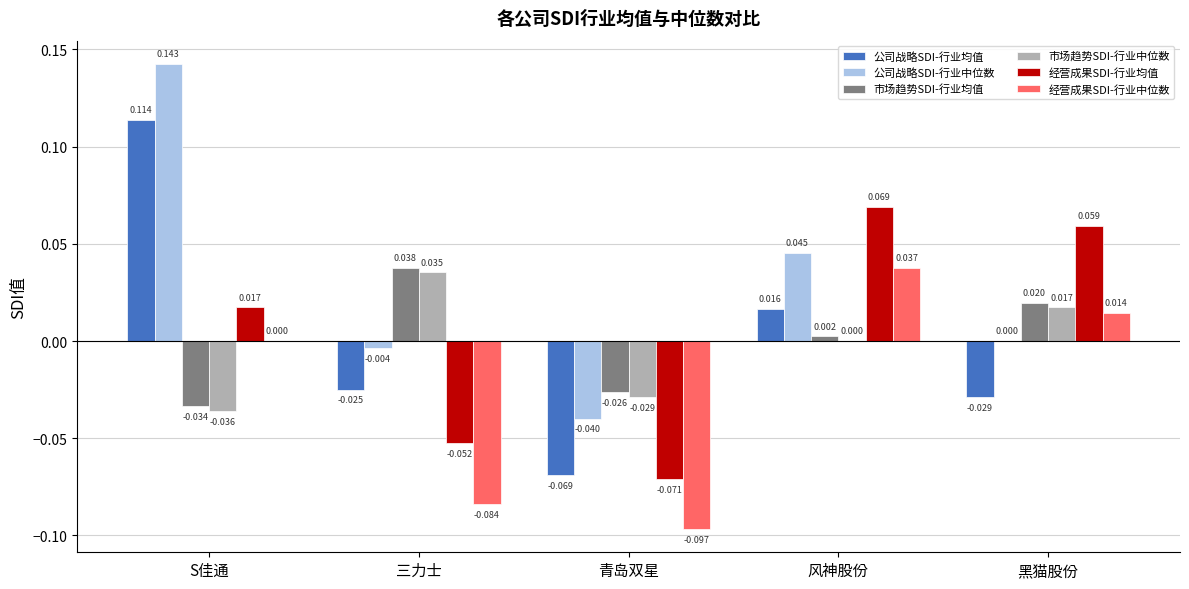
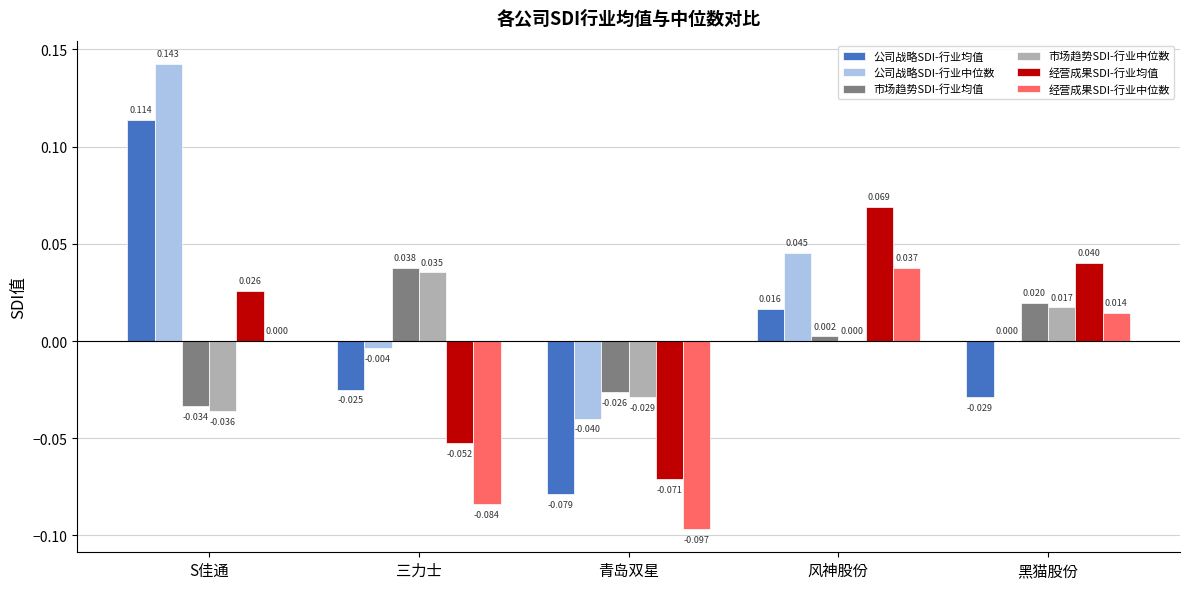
  {
    "公司战略SDI-行业均值": {
      "S佳通": 0.114,
      "三力士": -0.025,
-     "青岛双星": -0.069,
+     "青岛双星": -0.079,
      "风神股份": 0.016,
      "黑猫股份": -0.029
    },
    "市场趋势SDI-行业均值": {
      "S佳通": -0.034,
      "三力士": 0.038,
      "青岛双星": -0.026,
      "风神股份": 0.002,
      "黑猫股份": 0.020
    },
    "经营成果SDI-行业均值": {
-     "S佳通": 0.017,
+     "S佳通": 0.026,
      "三力士": -0.052,
      "青岛双星": -0.071,
      "风神股份": 0.069,
-     "黑猫股份": 0.059
+     "黑猫股份": 0.040
    },
    "经营成果SDI-行业中位数": {
      "S佳通": 0.000,
      "三力士": -0.084,
      "青岛双星": -0.097,
      "风神股份": 0.037,
      "黑猫股份": 0.014
    }
  }
